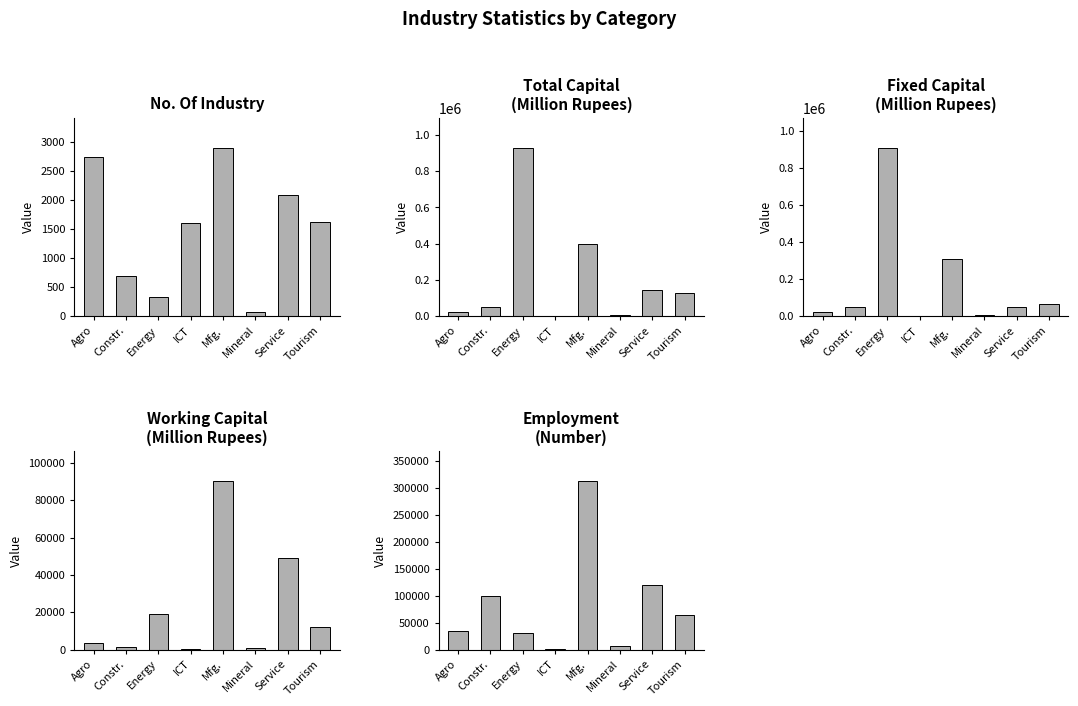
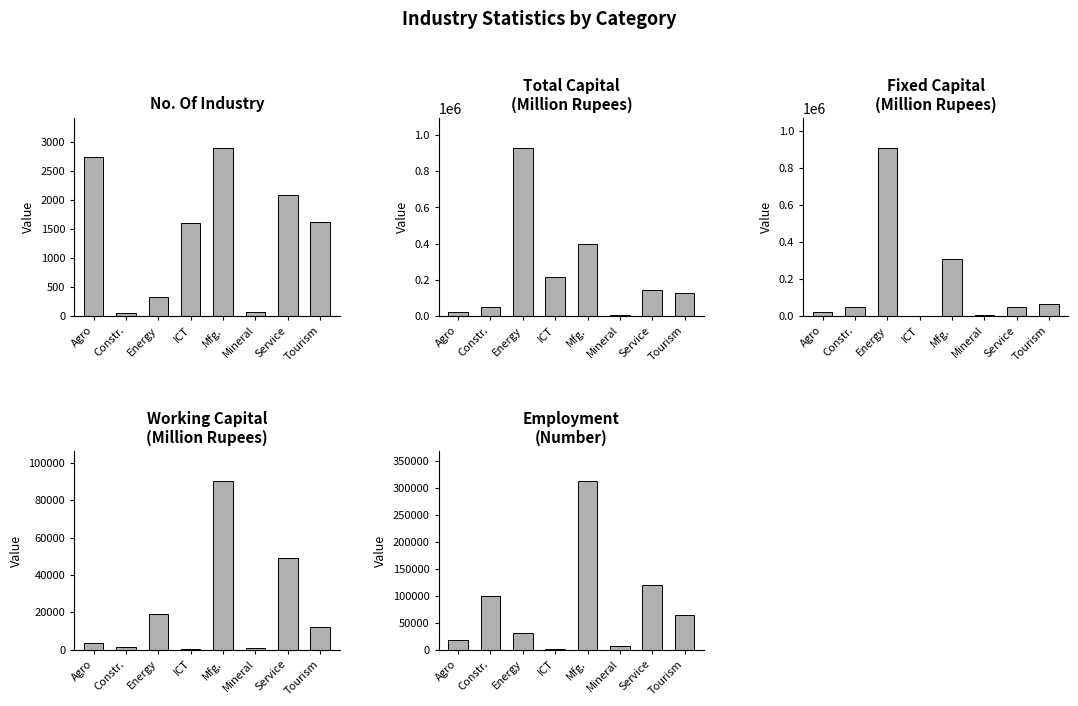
  {
    "No. Of Industry": {
      "Agro": 2700,
-     "Constr.": 700,
+     "Constr.": 100,
      "Energy": 300,
      "ICT": 1600,
      "Mfg.": 2900,
      "Mineral": 100,
      "Service": 2100,
      "Tourism": 1600
    },
    "Total Capital (Million Rupees)": {
      "Agro": 20000,
      "Constr.": 50000,
      "Energy": 930000,
-     "ICT": 0,
+     "ICT": 210000,
      "Mfg.": 400000,
      "Service": 140000,
      "Tourism": 130000
    },
    "Fixed Capital (Million Rupees)": {
      "Agro": 20000,
      "Constr.": 50000,
      "Energy": 910000,
      "Mfg.": 310000,
      "Service": 50000,
      "Tourism": 70000
    },
    "Working Capital (Million Rupees)": {
      "Agro": 3000,
      "Constr.": 1000,
      "Energy": 19000,
      "Mfg.": 90000,
      "Service": 49000,
      "Tourism": 12000
    },
    "Employment (Number)": {
-     "Agro": 30000,
+     "Agro": 20000,
      "Constr.": 100000,
      "Energy": 30000,
      "Mfg.": 310000,
      "Mineral": 10000,
      "Service": 120000,
      "Tourism": 60000
    }
  }
